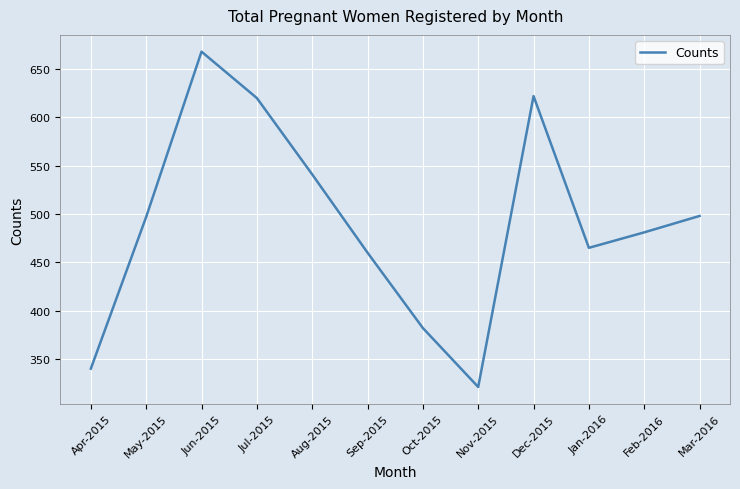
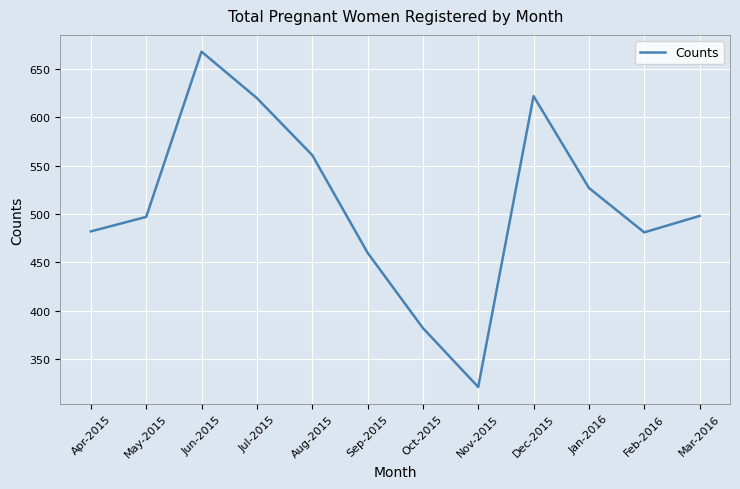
  {
-   "Apr-2015": 340,
+   "Apr-2015": 480,
    "May-2015": 500,
    "Jun-2015": 670,
    "Jul-2015": 620,
-   "Aug-2015": 540,
+   "Aug-2015": 560,
    "Sep-2015": 460,
    "Oct-2015": 380,
    "Nov-2015": 320,
    "Dec-2015": 620,
-   "Jan-2016": 470,
+   "Jan-2016": 530,
    "Feb-2016": 480,
    "Mar-2016": 500
  }
